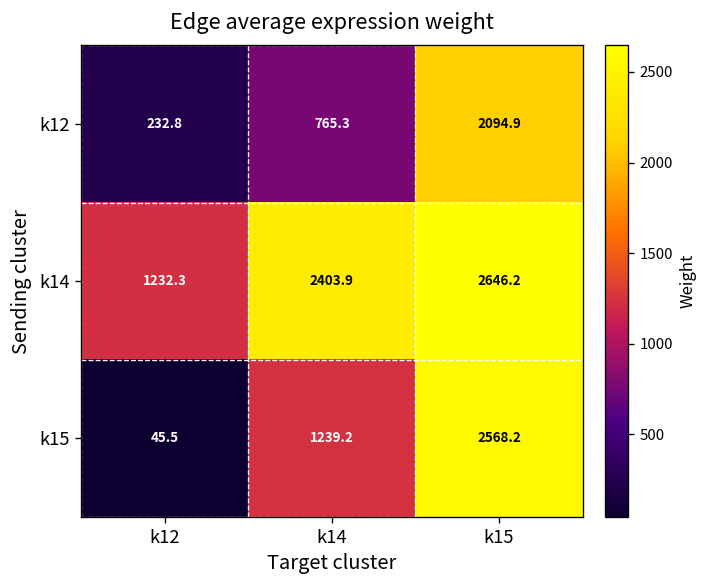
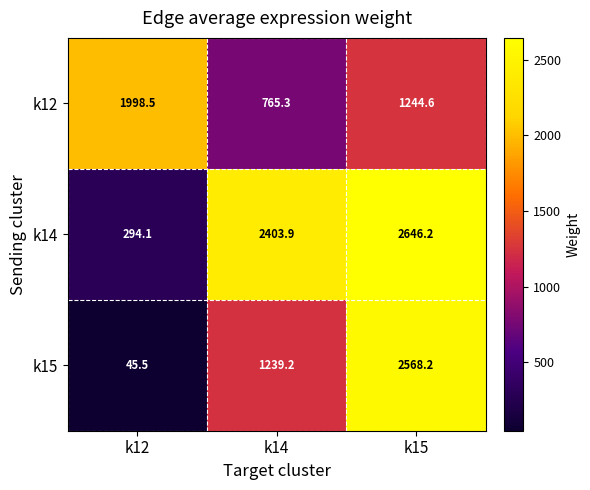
  {
    "k12": {
-     "k12": 232.8,
+     "k12": 1998.5,
      "k14": 765.3,
-     "k15": 2094.9
+     "k15": 1244.6
    },
    "k14": {
-     "k12": 1232.3,
+     "k12": 294.1,
      "k14": 2403.9,
      "k15": 2646.2
    },
    "k15": {
      "k12": 45.5,
      "k14": 1239.2,
      "k15": 2568.2
    }
  }
